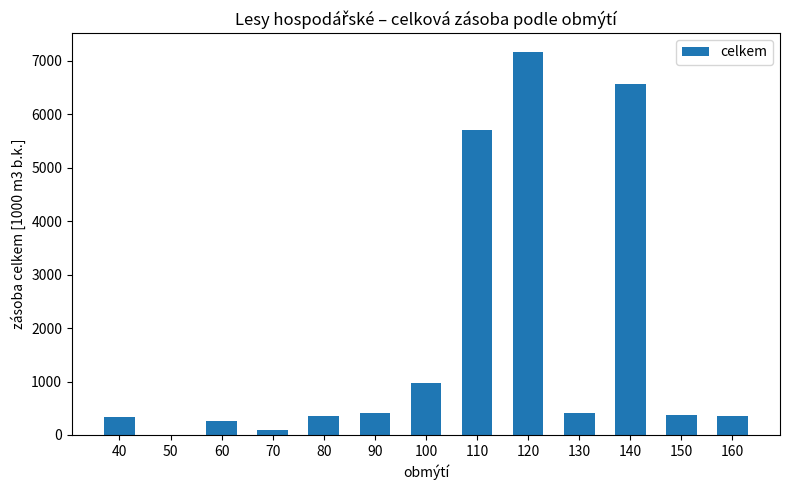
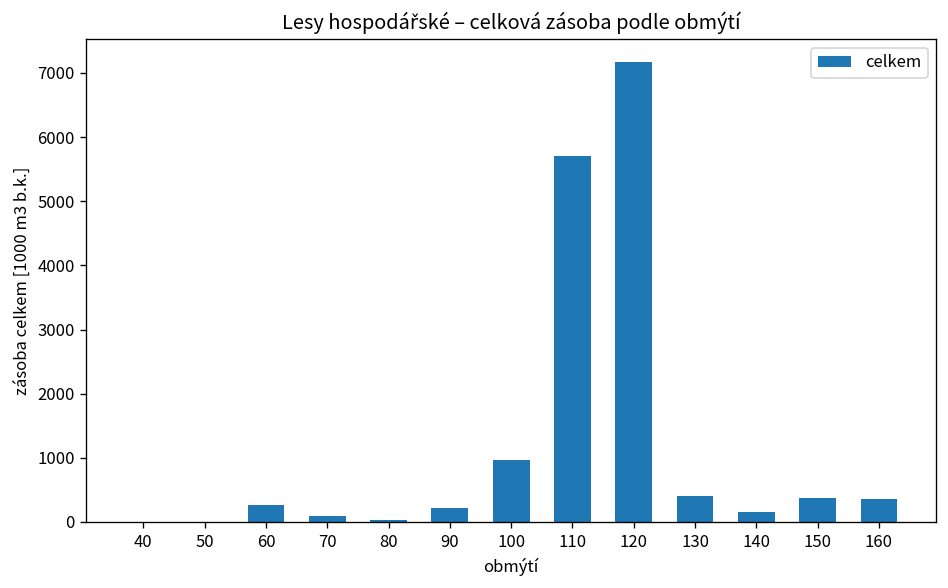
  {
-   "40": 300,
+   "40": 0,
    "60": 300,
    "70": 100,
-   "80": 400,
-   "90": 400,
+   "80": 0,
+   "90": 200,
    "100": 1000,
    "110": 5700,
    "120": 7200,
    "130": 400,
-   "140": 6600,
+   "140": 200,
    "150": 400,
    "160": 400
  }
